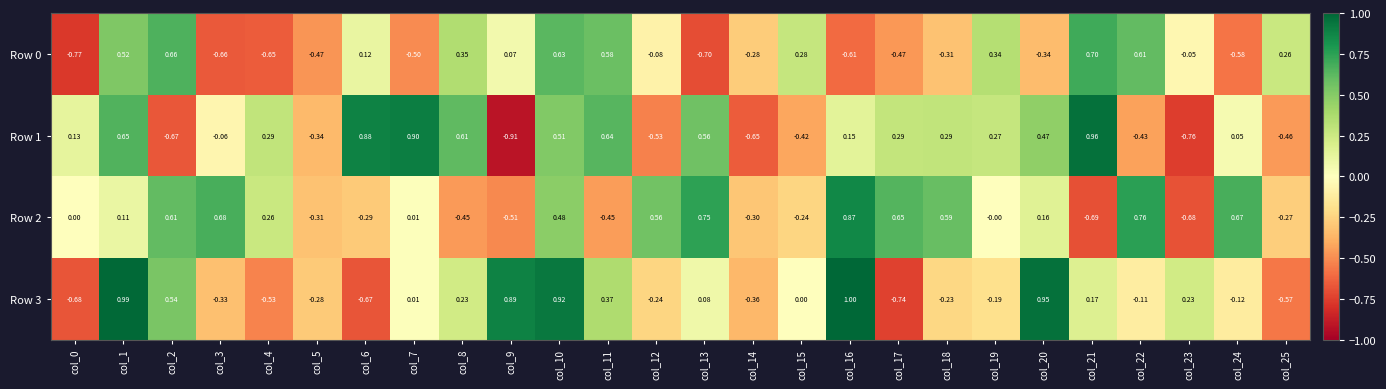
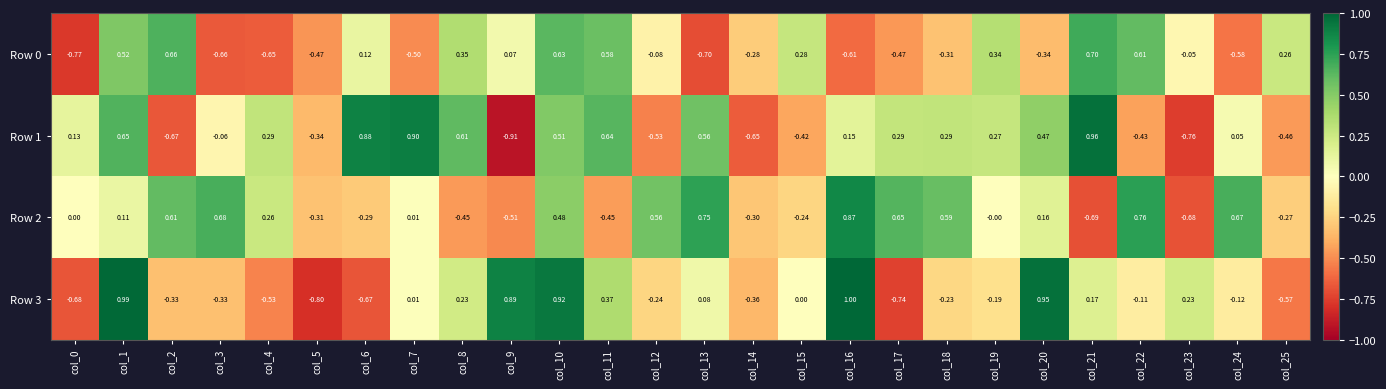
  {
    "Row 0": {
      "col_0": -0.77,
      "col_1": 0.52,
      "col_2": 0.66,
      "col_3": -0.66,
      "col_4": -0.65,
      "col_5": -0.47,
      "col_6": 0.12,
      "col_7": -0.50,
      "col_8": 0.35,
      "col_9": 0.07,
      "col_10": 0.63,
      "col_11": 0.58,
      "col_12": -0.08,
      "col_13": -0.70,
      "col_14": -0.28,
      "col_15": 0.28,
      "col_16": -0.61,
      "col_17": -0.47,
      "col_18": -0.31,
      "col_19": 0.34,
      "col_20": -0.34,
      "col_21": 0.70,
      "col_22": 0.61,
      "col_23": -0.05,
      "col_24": -0.58,
      "col_25": 0.26
    },
    "Row 1": {
      "col_0": 0.13,
      "col_1": 0.65,
      "col_2": -0.67,
      "col_3": -0.06,
      "col_4": 0.29,
      "col_5": -0.34,
      "col_6": 0.88,
      "col_7": 0.90,
      "col_8": 0.61,
      "col_9": -0.91,
      "col_10": 0.51,
      "col_11": 0.64,
      "col_12": -0.53,
      "col_13": 0.56,
      "col_14": -0.65,
      "col_15": -0.42,
      "col_16": 0.15,
      "col_17": 0.29,
      "col_18": 0.29,
      "col_19": 0.27,
      "col_20": 0.47,
      "col_21": 0.96,
      "col_22": -0.43,
      "col_23": -0.76,
      "col_24": 0.05,
      "col_25": -0.46
    },
    "Row 2": {
      "col_0": 0.00,
      "col_1": 0.11,
      "col_2": 0.61,
      "col_3": 0.68,
      "col_4": 0.26,
      "col_5": -0.31,
      "col_6": -0.29,
      "col_7": 0.01,
      "col_8": -0.45,
      "col_9": -0.51,
      "col_10": 0.48,
      "col_11": -0.45,
      "col_12": 0.56,
      "col_13": 0.75,
      "col_14": -0.30,
      "col_15": -0.24,
      "col_16": 0.87,
      "col_17": 0.65,
      "col_18": 0.59,
      "col_19": -0.00,
      "col_20": 0.16,
      "col_21": -0.69,
      "col_22": 0.76,
      "col_23": -0.68,
      "col_24": 0.67,
      "col_25": -0.27
    },
    "Row 3": {
      "col_0": -0.68,
      "col_1": 0.99,
-     "col_2": 0.54,
+     "col_2": -0.33,
      "col_3": -0.33,
      "col_4": -0.53,
-     "col_5": -0.28,
+     "col_5": -0.80,
      "col_6": -0.67,
      "col_7": 0.01,
      "col_8": 0.23,
      "col_9": 0.89,
      "col_10": 0.92,
      "col_11": 0.37,
      "col_12": -0.24,
      "col_13": 0.08,
      "col_14": -0.36,
      "col_15": 0.00,
      "col_16": 1.00,
      "col_17": -0.74,
      "col_18": -0.23,
      "col_19": -0.19,
      "col_20": 0.95,
      "col_21": 0.17,
      "col_22": -0.11,
      "col_23": 0.23,
      "col_24": -0.12,
      "col_25": -0.57
    }
  }
